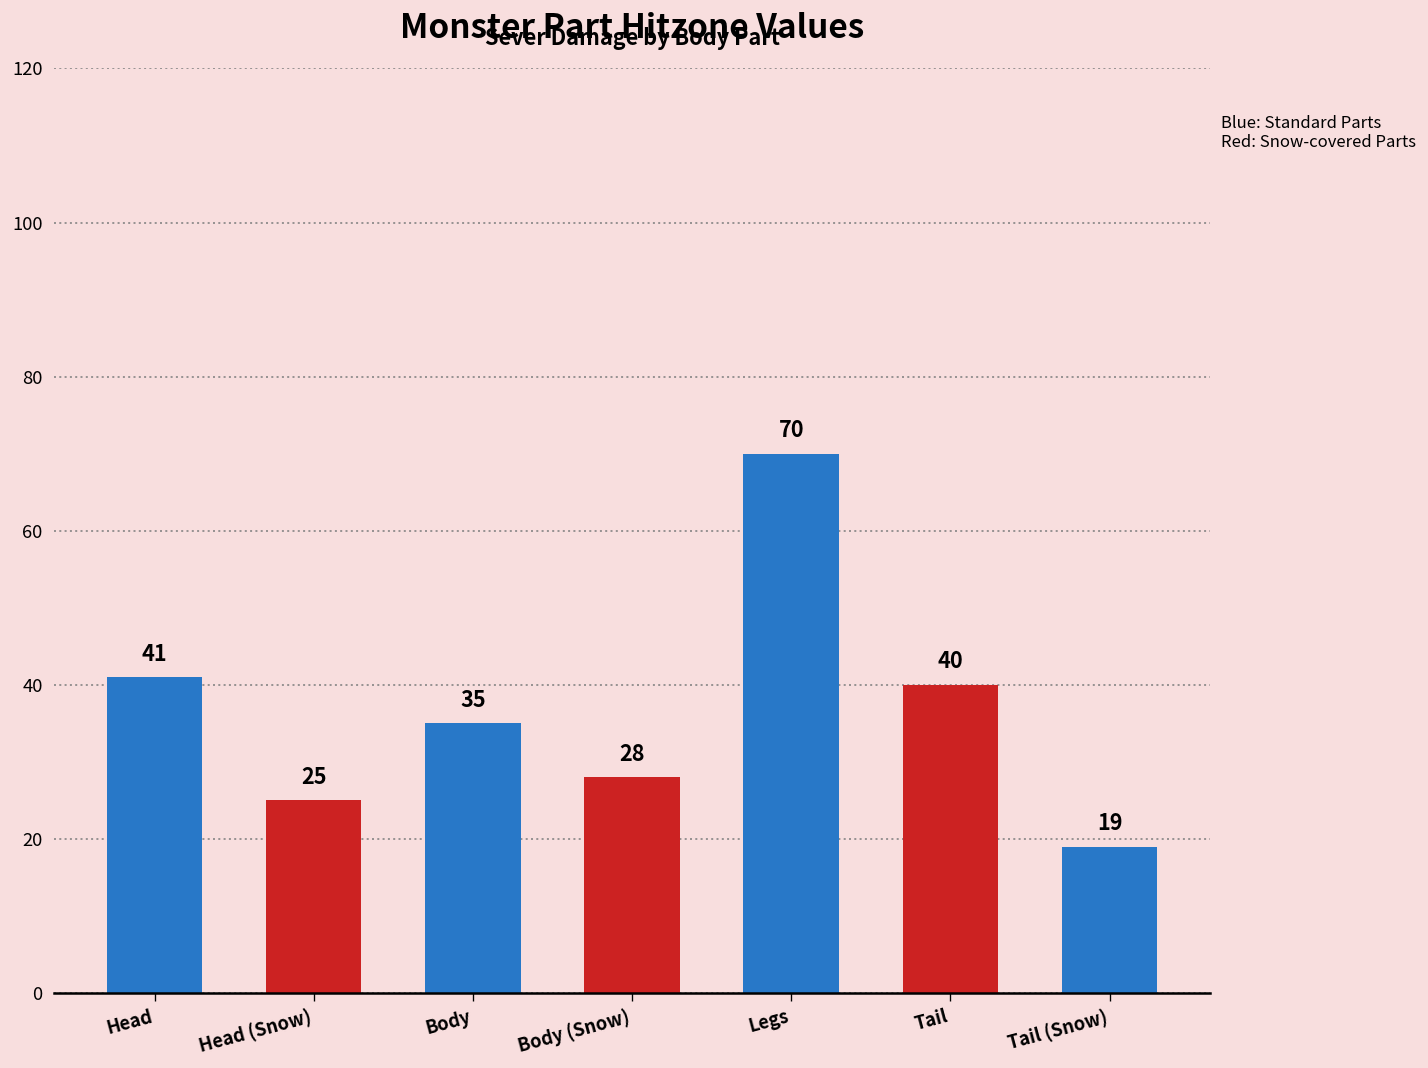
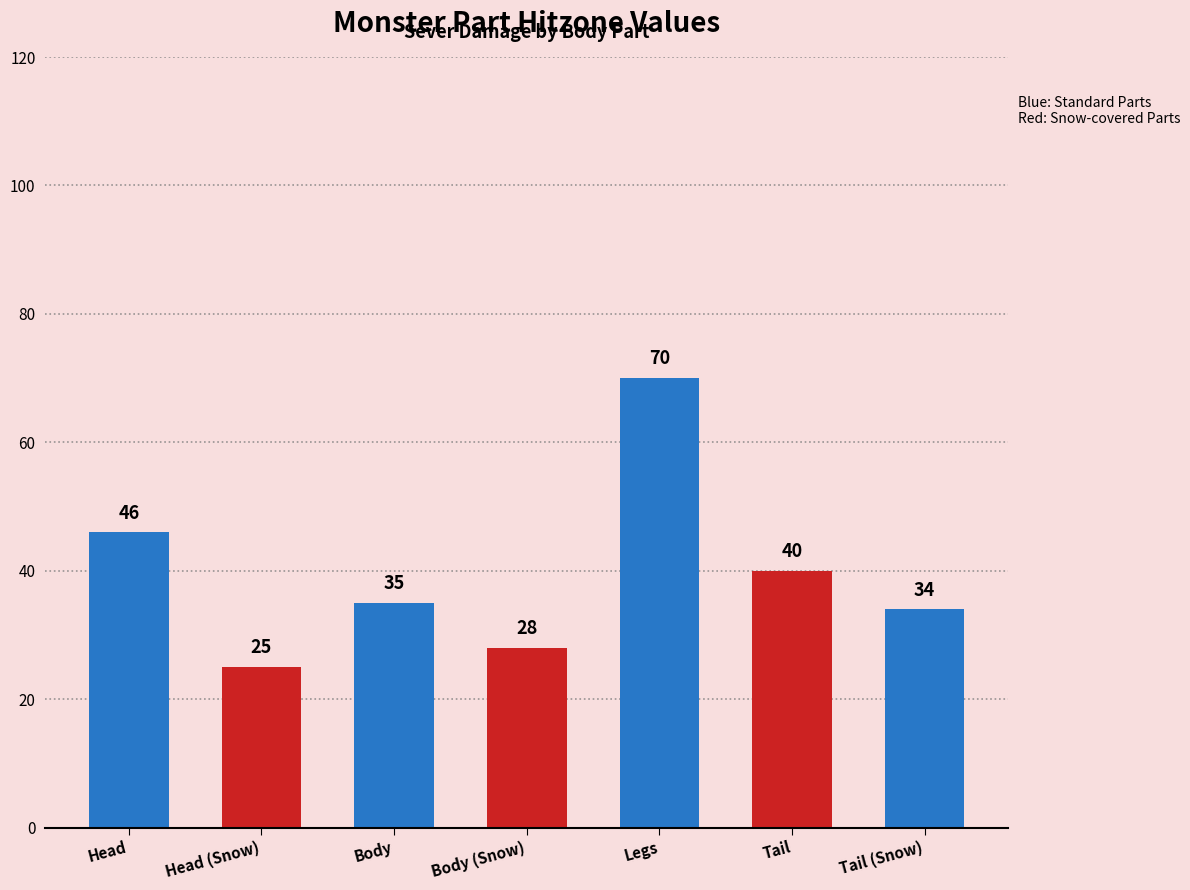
  {
-   "Head": 41,
+   "Head": 46,
    "Head (Snow)": 25,
    "Body": 35,
    "Body (Snow)": 28,
    "Legs": 70,
    "Tail": 40,
-   "Tail (Snow)": 19
+   "Tail (Snow)": 34
  }
